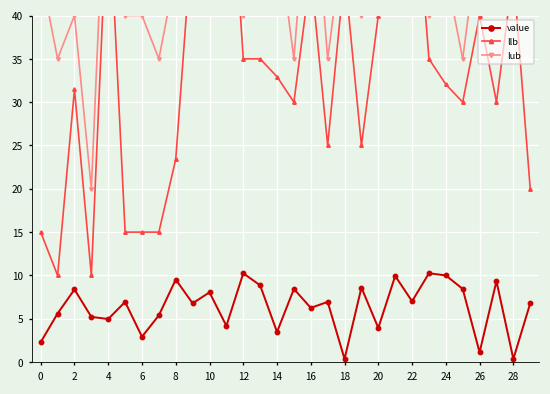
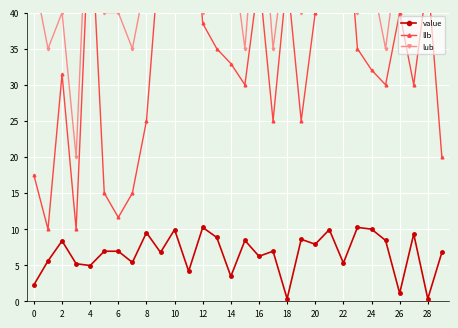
  {
    "value": {
      "0": 2,
      "2": 8,
      "4": 5,
-     "6": 3,
+     "6": 7,
      "8": 10,
-     "10": 8,
+     "10": 10,
      "12": 10,
      "14": 3,
      "16": 6,
      "18": 0,
-     "20": 4,
-     "22": 7,
+     "20": 8,
+     "22": 5,
      "24": 10,
      "26": 1,
      "28": 0
    },
    "llb": {
-     "0": 15,
+     "0": 17,
      "2": 31,
-     "6": 15,
-     "8": 23,
-     "12": 35,
+     "6": 12,
+     "8": 25,
+     "12": 39,
      "14": 33,
      "20": 40,
      "24": 32,
      "26": 40
    },
    "lub": {
      "2": 40,
      "6": 40,
      "12": 40
    }
  }
